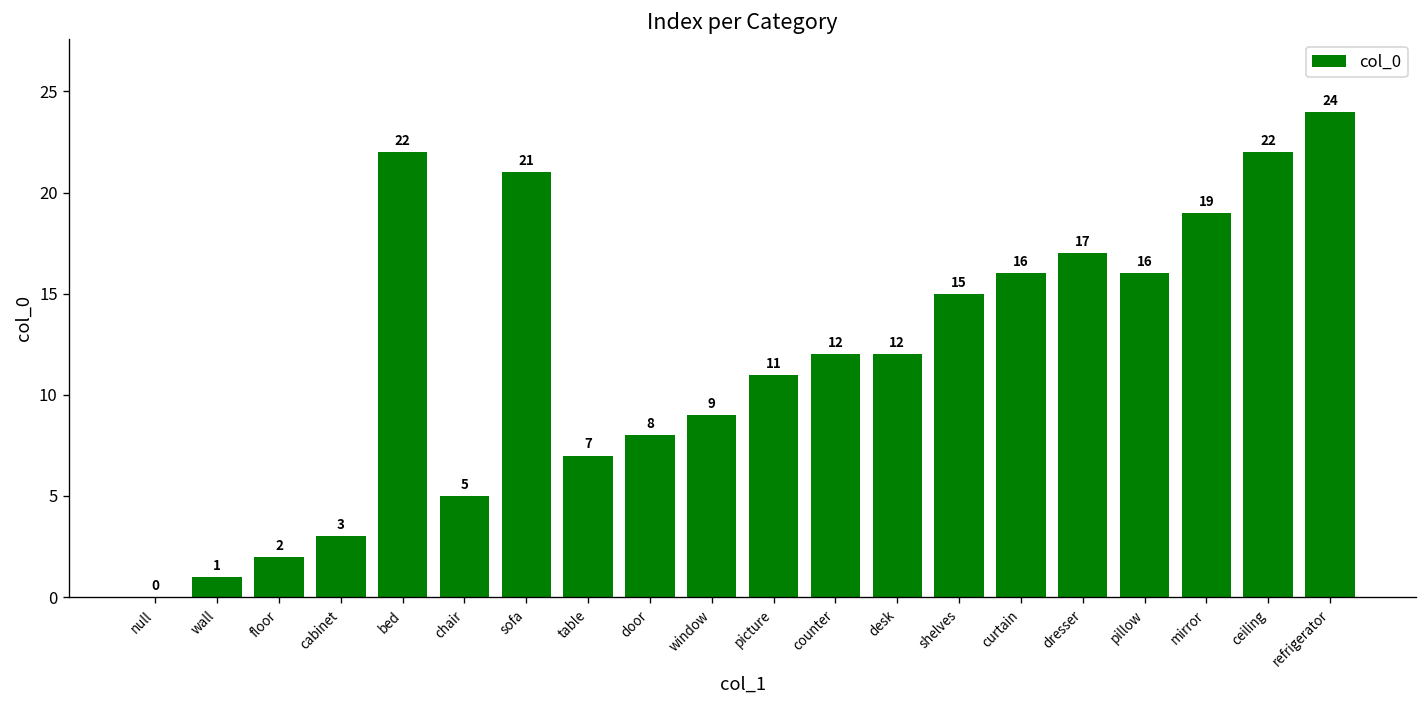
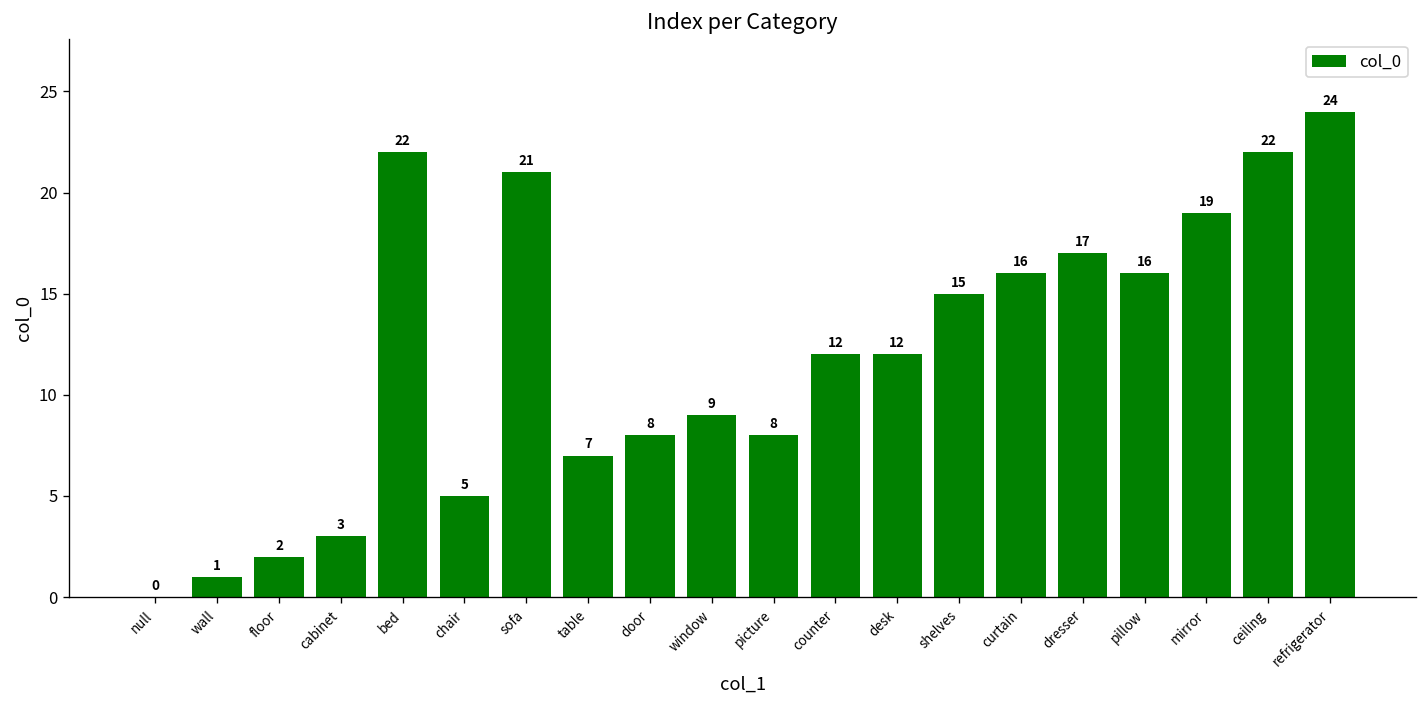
  {
    "null": 0,
    "wall": 1,
    "floor": 2,
    "cabinet": 3,
    "bed": 22,
    "chair": 5,
    "sofa": 21,
    "table": 7,
    "door": 8,
    "window": 9,
-   "picture": 11,
+   "picture": 8,
    "counter": 12,
    "desk": 12,
    "shelves": 15,
    "curtain": 16,
    "dresser": 17,
    "pillow": 16,
    "mirror": 19,
    "ceiling": 22,
    "refrigerator": 24
  }
